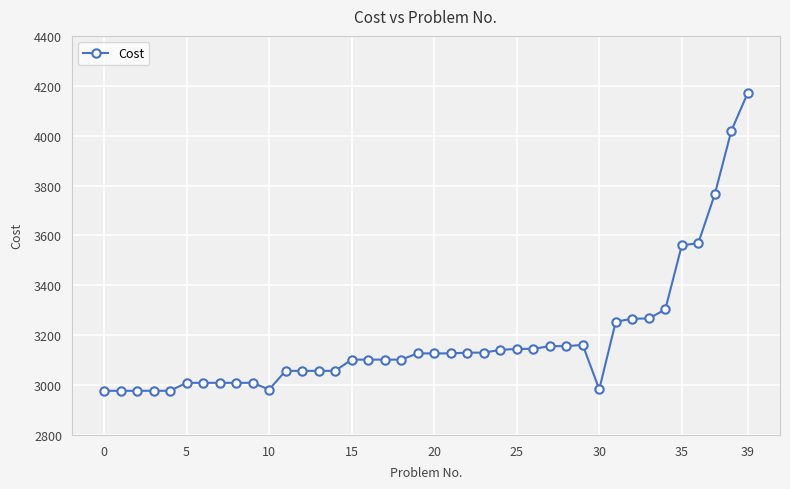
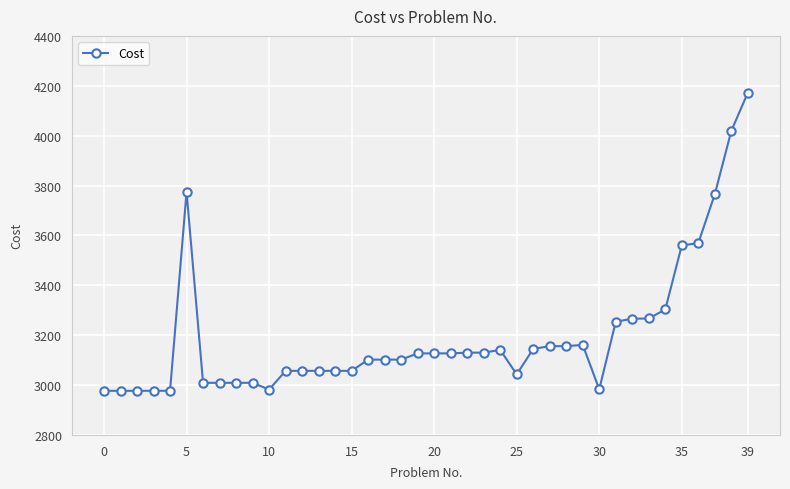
  {
    "0": 2980,
-   "5": 3010,
+   "5": 3780,
    "10": 2980,
-   "15": 3100,
+   "15": 3060,
    "20": 3130,
-   "25": 3150,
+   "25": 3040,
    "30": 2980,
    "35": 3560,
    "39": 4170
  }
